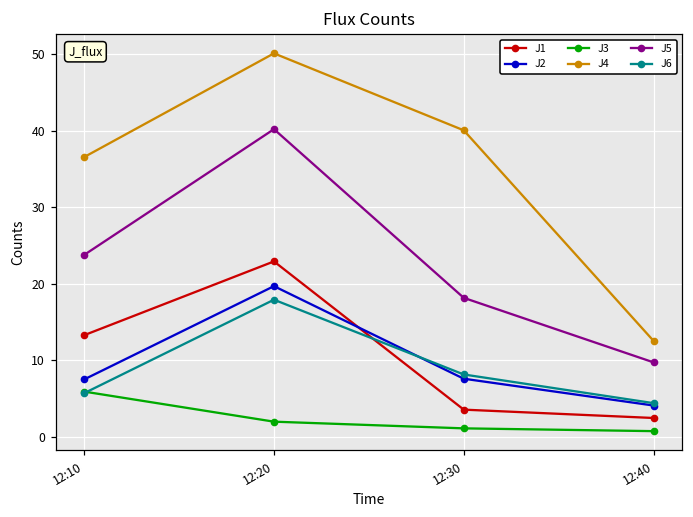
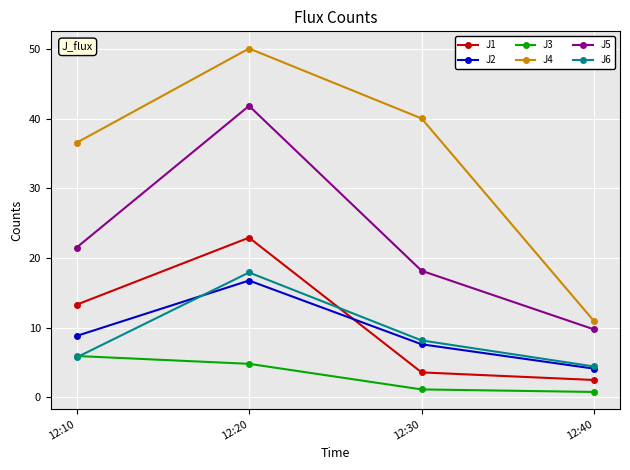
  {
    "J1": {
      "12:10": 13,
      "12:20": 23,
      "12:30": 4,
      "12:40": 2
    },
    "J2": {
-     "12:10": 8,
-     "12:20": 20,
+     "12:10": 9,
+     "12:20": 17,
      "12:30": 8
    },
    "J3": {
-     "12:20": 2,
+     "12:20": 5,
      "12:30": 1,
      "12:40": 1
    },
    "J4": {
      "12:10": 37,
      "12:20": 50,
      "12:30": 40,
-     "12:40": 13
+     "12:40": 11
    },
    "J5": {
-     "12:10": 24,
-     "12:20": 40,
+     "12:10": 21,
+     "12:20": 42,
      "12:30": 18,
      "12:40": 10
    },
    "J6": {
      "12:20": 18,
      "12:30": 8
    }
  }
